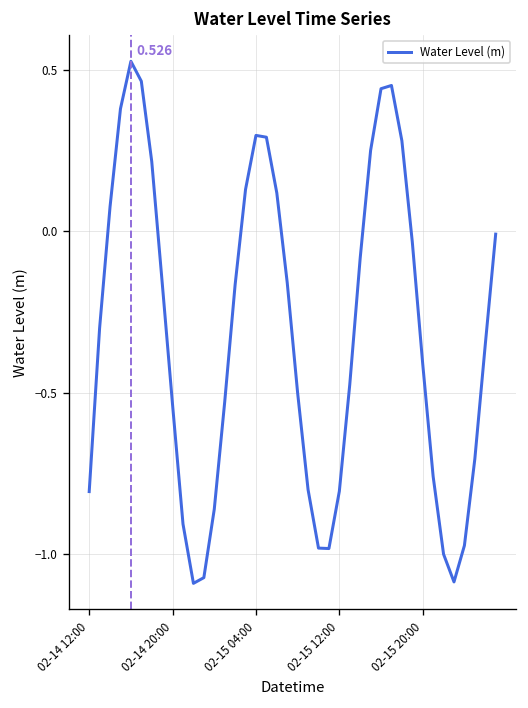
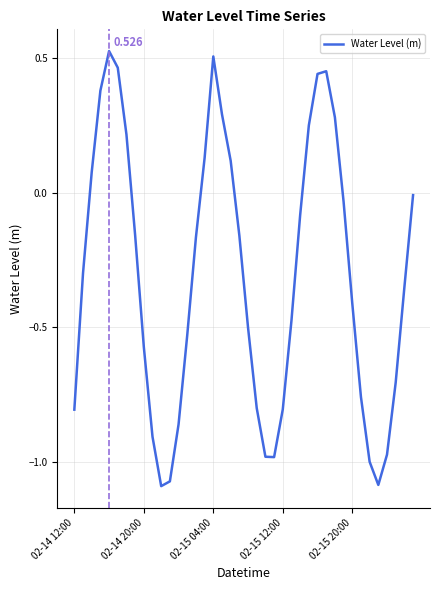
  {
    "02-14 12:00": -0.81,
-   "02-14 20:00": -0.54,
-   "02-15 04:00": 0.30,
+   "02-14 20:00": -0.57,
+   "02-15 04:00": 0.51,
    "02-15 12:00": -0.81,
    "02-15 20:00": -0.41
  }
